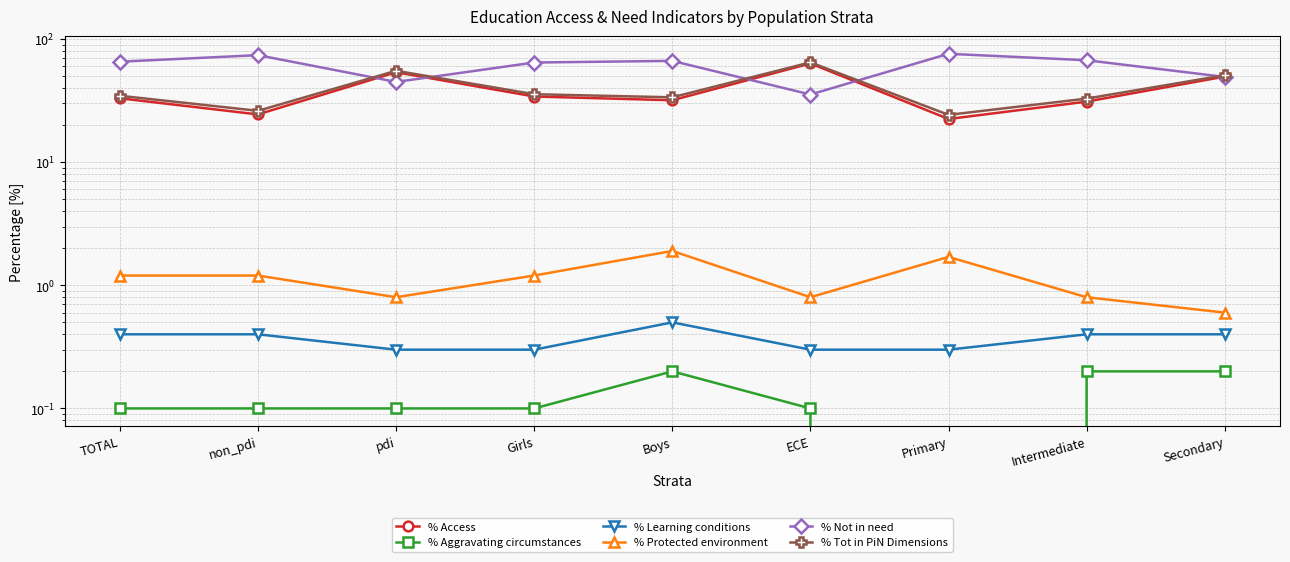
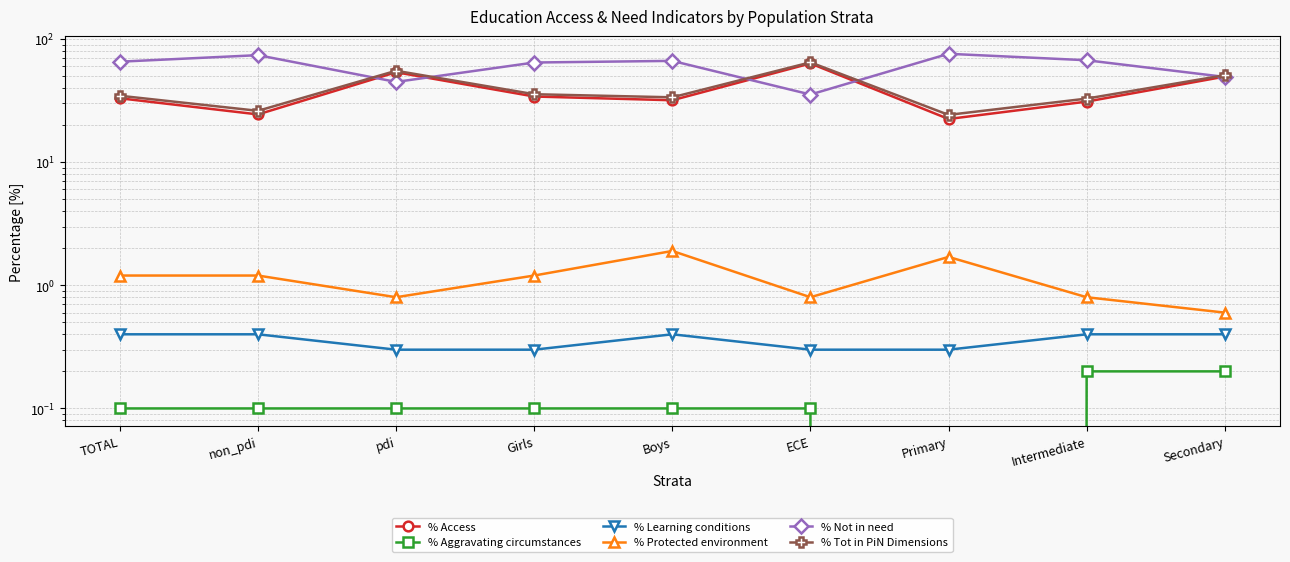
  {
    "% Access": {
      "non_pdi": 24,
      "Boys": 32,
      "Primary": 22,
      "Intermediate": 31
    },
    "% Aggravating circumstances": {
      "TOTAL": 0.1,
      "non_pdi": 0.1,
      "pdi": 0.1,
      "Girls": 0.1,
-     "Boys": 0.2,
+     "Boys": 0.1,
      "ECE": 0.1,
      "Intermediate": 0.2,
      "Secondary": 0.2
    },
    "% Learning conditions": {
      "TOTAL": 0.4,
      "non_pdi": 0.4,
      "pdi": 0.3,
      "Girls": 0.3,
-     "Boys": 0.5,
+     "Boys": 0.4,
      "ECE": 0.3,
      "Primary": 0.3,
      "Intermediate": 0.4,
      "Secondary": 0.4
    },
    "% Protected environment": {
      "TOTAL": 1.2,
      "non_pdi": 1.2,
      "pdi": 0.8,
      "Girls": 1.2,
      "Boys": 1.9,
      "ECE": 0.8,
      "Primary": 1.7,
      "Intermediate": 0.8,
      "Secondary": 0.6
    },
    "% Not in need": {
      "TOTAL": 70,
      "non_pdi": 70,
      "pdi": 45,
      "Girls": 60,
      "Boys": 70,
      "ECE": 35,
      "Primary": 80,
      "Intermediate": 70
    },
    "% Tot in PiN Dimensions": {
      "non_pdi": 26,
      "Boys": 34,
      "Primary": 24,
      "Intermediate": 33
    }
  }
